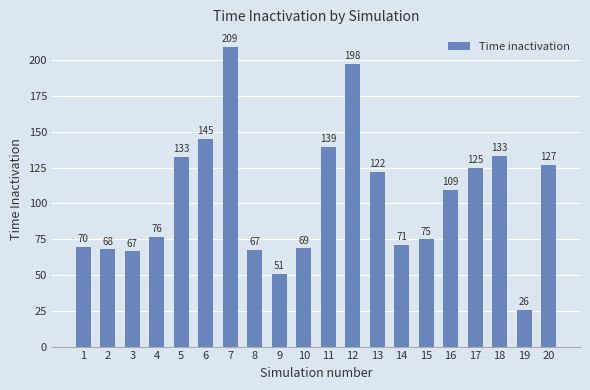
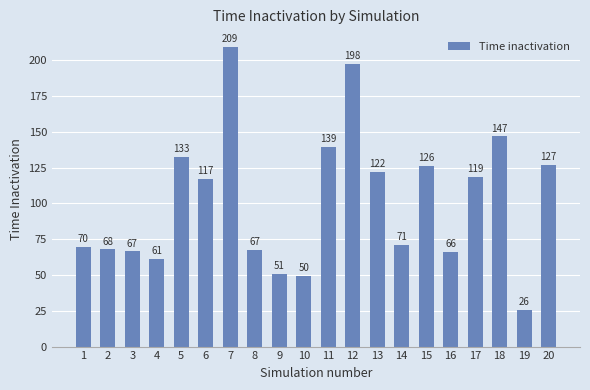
  {
    "1": 70,
    "2": 68,
    "3": 67,
-   "4": 76,
+   "4": 61,
    "5": 133,
-   "6": 145,
+   "6": 117,
    "7": 209,
    "8": 67,
    "9": 51,
-   "10": 69,
+   "10": 50,
    "11": 139,
    "12": 198,
    "13": 122,
    "14": 71,
-   "15": 75,
-   "16": 109,
-   "17": 125,
-   "18": 133,
+   "15": 126,
+   "16": 66,
+   "17": 119,
+   "18": 147,
    "19": 26,
    "20": 127
  }
